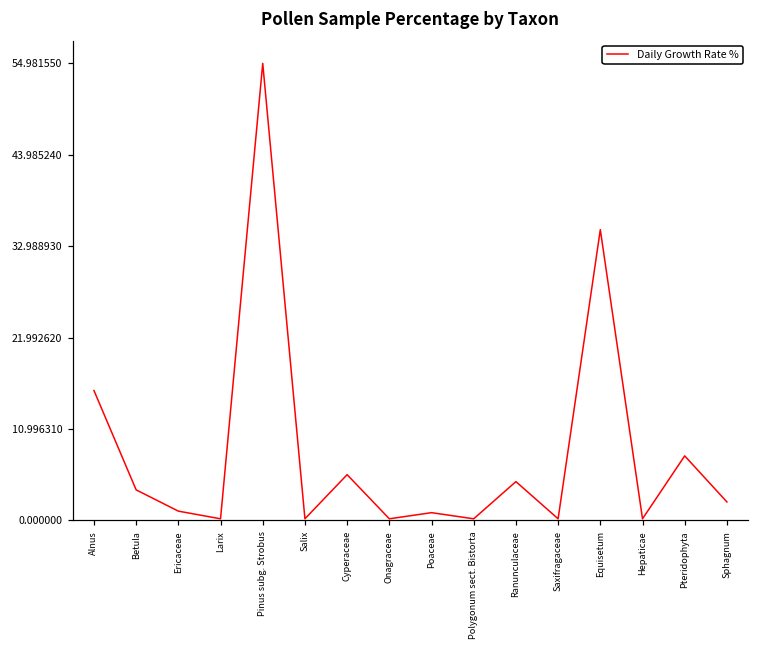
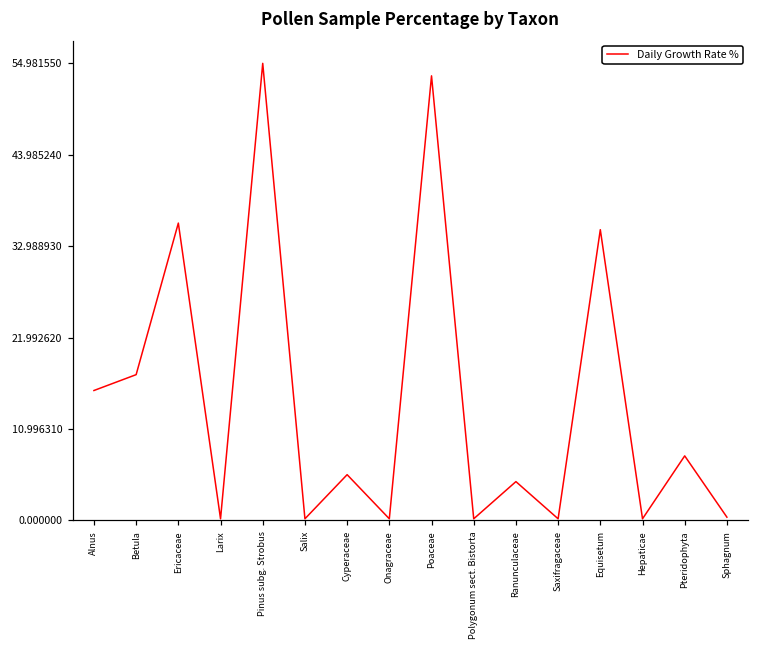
  {
    "Alnus": 16,
-   "Betula": 4,
-   "Ericaceae": 1,
+   "Betula": 18,
+   "Ericaceae": 36,
    "Larix": 0,
    "Pinus subg. Strobus": 55,
    "Salix": 0,
    "Cyperaceae": 5,
    "Onagraceae": 0,
-   "Poaceae": 1,
+   "Poaceae": 53,
    "Polygonum sect. Bistorta": 0,
    "Ranunculaceae": 5,
    "Saxifragaceae": 0,
    "Equisetum": 35,
    "Hepaticae": 0,
    "Pteridophyta": 8,
-   "Sphagnum": 2
+   "Sphagnum": 0
  }
